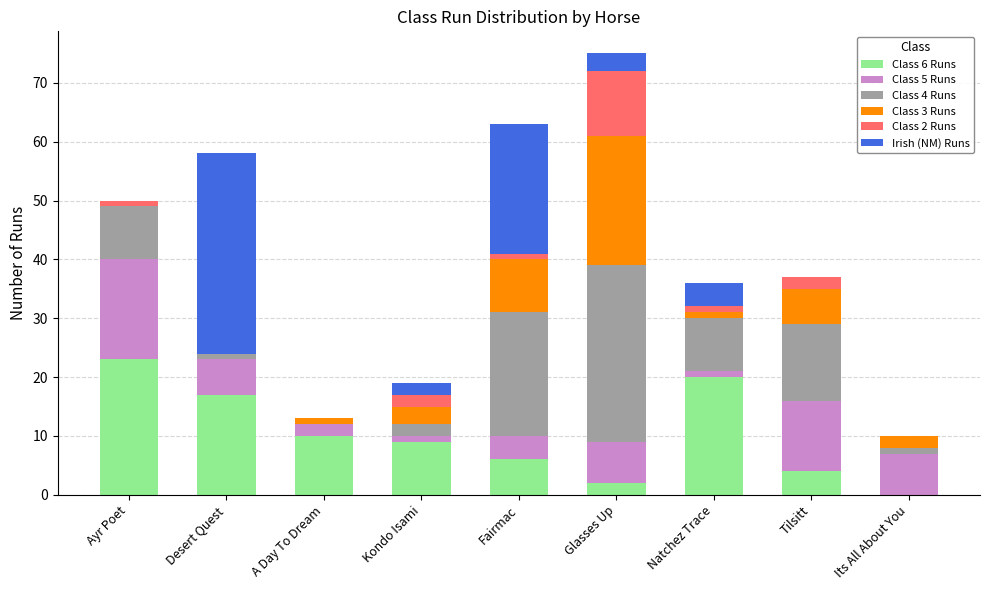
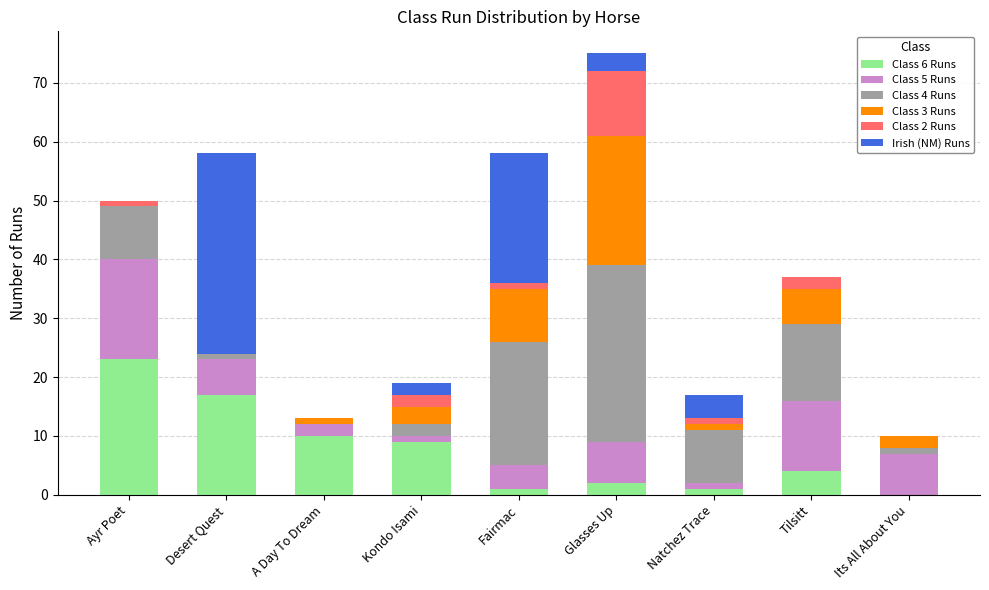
  {
    "Class 6 Runs": {
      "Ayr Poet": 23,
      "Desert Quest": 17,
      "A Day To Dream": 10,
      "Kondo Isami": 9,
-     "Fairmac": 6,
+     "Fairmac": 1,
      "Glasses Up": 2,
-     "Natchez Trace": 20,
+     "Natchez Trace": 1,
      "Tilsitt": 4,
      "Its All About You": 0
    },
    "Class 5 Runs": {
      "Ayr Poet": 17,
      "Desert Quest": 6,
      "A Day To Dream": 2,
      "Kondo Isami": 1,
      "Fairmac": 4,
      "Glasses Up": 7,
      "Natchez Trace": 1,
      "Tilsitt": 12,
      "Its All About You": 7
    },
    "Class 4 Runs": {
      "Ayr Poet": 9,
      "Desert Quest": 1,
      "A Day To Dream": 0,
      "Kondo Isami": 2,
      "Fairmac": 21,
      "Glasses Up": 30,
      "Natchez Trace": 9,
      "Tilsitt": 13,
      "Its All About You": 1
    },
    "Class 3 Runs": {
      "Ayr Poet": 0,
      "Desert Quest": 0,
      "A Day To Dream": 1,
      "Kondo Isami": 3,
      "Fairmac": 9,
      "Glasses Up": 22,
      "Natchez Trace": 1,
      "Tilsitt": 6,
      "Its All About You": 2
    },
    "Class 2 Runs": {
      "Ayr Poet": 1,
      "Desert Quest": 0,
      "A Day To Dream": 0,
      "Kondo Isami": 2,
      "Fairmac": 1,
      "Glasses Up": 11,
      "Natchez Trace": 1,
      "Tilsitt": 2,
      "Its All About You": 0
    },
    "Irish (NM) Runs": {
      "Ayr Poet": 0,
      "Desert Quest": 34,
      "A Day To Dream": 0,
      "Kondo Isami": 2,
      "Fairmac": 22,
      "Glasses Up": 3,
      "Natchez Trace": 4,
      "Tilsitt": 0,
      "Its All About You": 0
    }
  }
